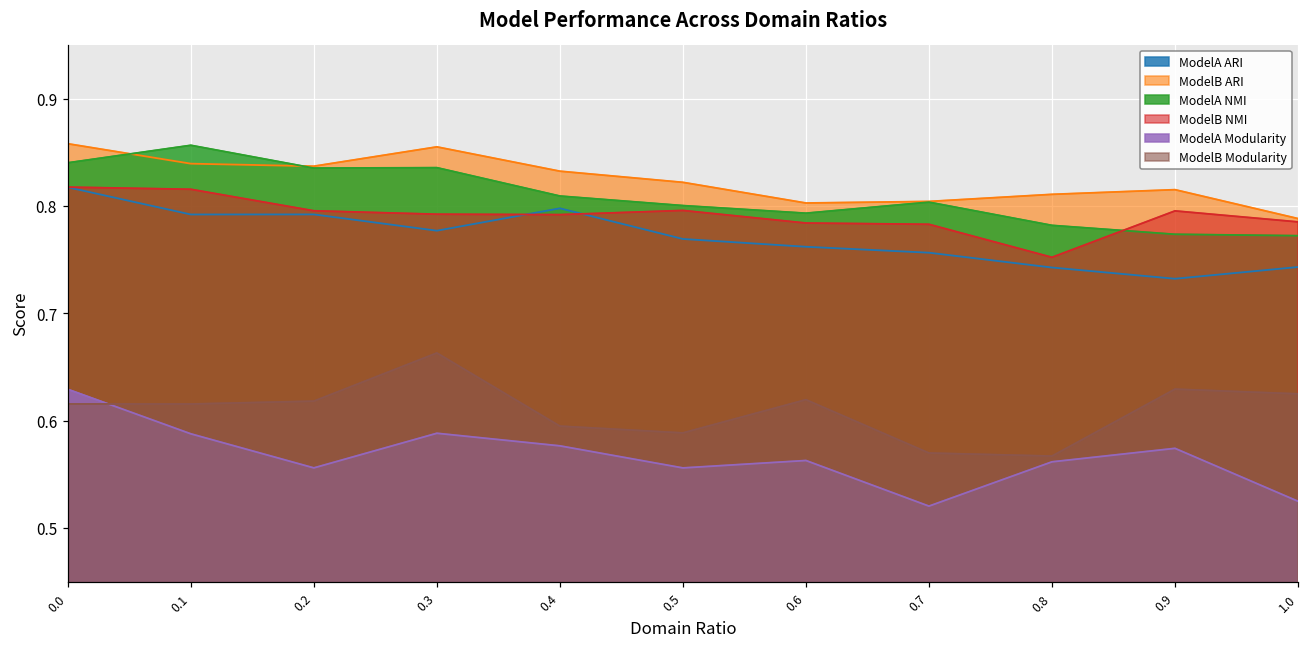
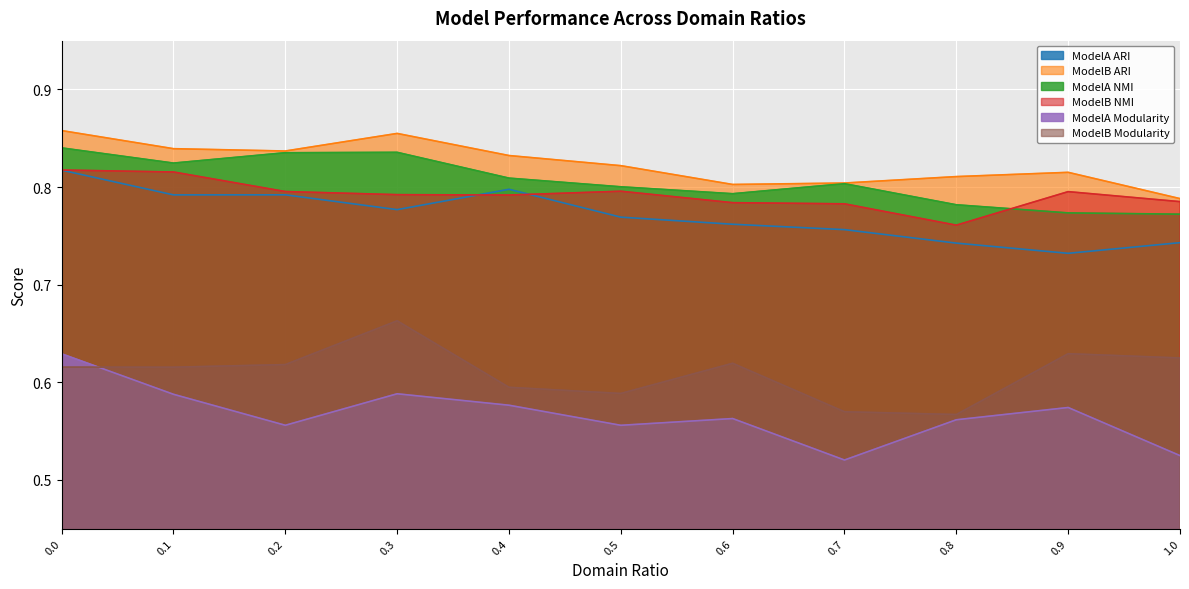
  {
    "ModelA ARI": {
      "0.1": 0.79,
      "0.2": 0.79,
      "0.3": 0.78,
      "0.4": 0.80,
      "0.5": 0.77,
      "0.6": 0.76,
      "0.7": 0.76,
      "0.8": 0.74,
      "0.9": 0.73,
      "1.0": 0.74
    },
    "ModelB ARI": {
      "0.0": 0.86,
      "0.1": 0.84,
      "0.3": 0.85,
      "0.4": 0.83,
      "0.5": 0.82,
      "0.6": 0.80,
      "0.8": 0.81,
      "0.9": 0.82,
      "1.0": 0.79
    },
    "ModelA NMI": {
      "0.0": 0.84,
-     "0.1": 0.86,
+     "0.1": 0.82,
      "0.3": 0.84,
      "0.4": 0.81,
      "0.5": 0.80,
      "0.6": 0.79,
      "0.8": 0.78,
      "0.9": 0.77,
      "1.0": 0.77
    },
    "ModelB NMI": {
      "0.1": 0.82,
      "0.2": 0.80,
      "0.3": 0.79,
      "0.4": 0.79,
      "0.5": 0.80,
      "0.6": 0.78,
      "0.7": 0.78,
-     "0.8": 0.75,
+     "0.8": 0.76,
      "0.9": 0.80,
      "1.0": 0.79
    },
    "ModelA Modularity": {
      "0.0": 0.63,
      "0.1": 0.59,
      "0.2": 0.56,
      "0.3": 0.59,
      "0.4": 0.58,
      "0.5": 0.56,
      "0.6": 0.56,
      "0.7": 0.52,
      "0.8": 0.56,
      "0.9": 0.57,
      "1.0": 0.52
    },
    "ModelB Modularity": {
      "0.0": 0.62,
      "0.1": 0.62,
      "0.2": 0.62,
      "0.3": 0.66,
      "0.4": 0.59,
      "0.5": 0.59,
      "0.6": 0.62,
      "0.7": 0.57,
      "0.8": 0.57,
      "0.9": 0.63,
      "1.0": 0.62
    }
  }
